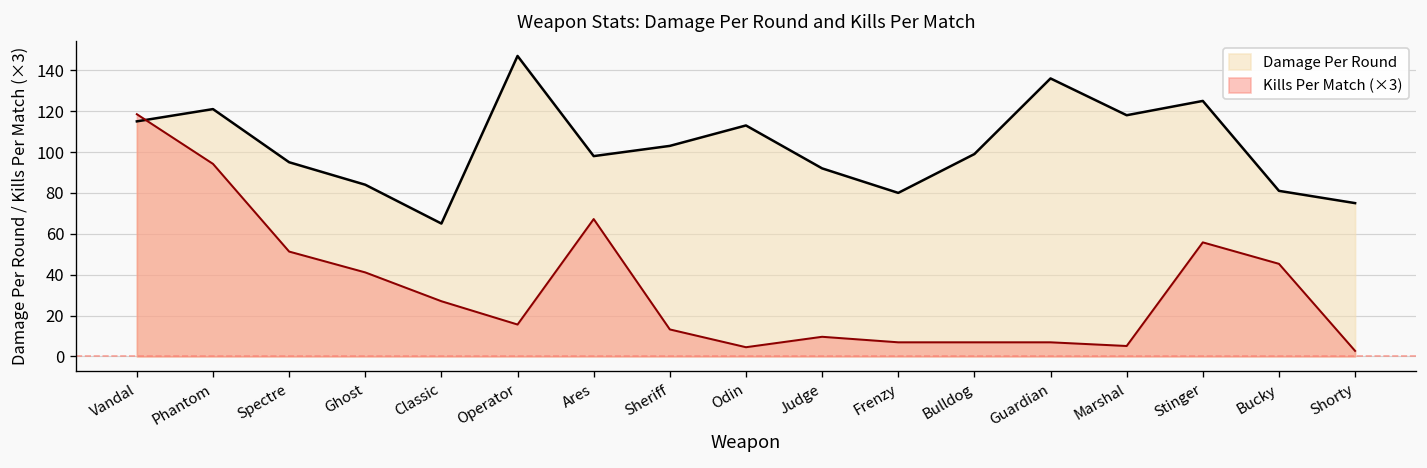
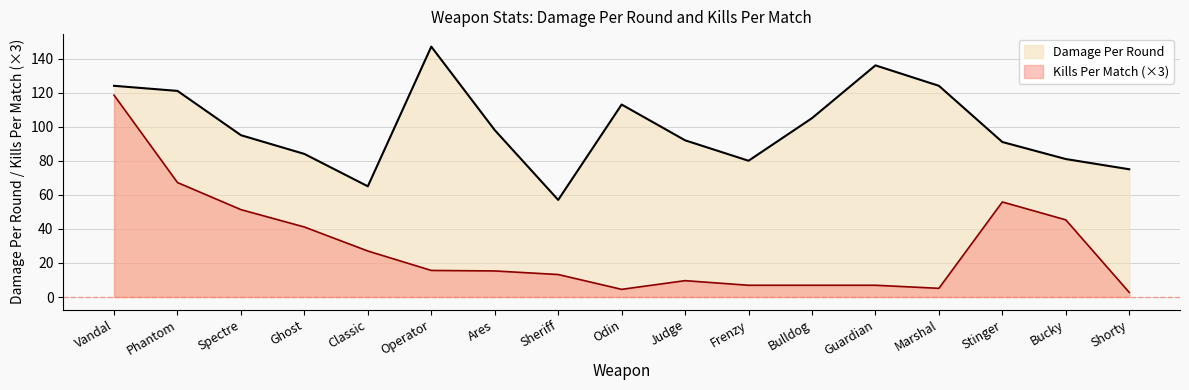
  {
    "Damage Per Round": {
-     "Vandal": 115,
+     "Vandal": 124,
      "Phantom": 121,
      "Spectre": 95,
      "Ghost": 84,
      "Classic": 65,
      "Operator": 147,
      "Ares": 98,
-     "Sheriff": 103,
+     "Sheriff": 57,
      "Odin": 113,
      "Judge": 92,
      "Frenzy": 80,
-     "Bulldog": 99,
+     "Bulldog": 105,
      "Guardian": 136,
-     "Marshal": 118,
-     "Stinger": 125,
+     "Marshal": 124,
+     "Stinger": 91,
      "Bucky": 81,
      "Shorty": 75
    },
    "Kills Per Match (×3)": {
      "Vandal": 119,
-     "Phantom": 94,
+     "Phantom": 67,
      "Spectre": 51,
      "Ghost": 41,
      "Classic": 27,
      "Operator": 16,
-     "Ares": 67,
+     "Ares": 15,
      "Sheriff": 13,
      "Odin": 5,
      "Judge": 10,
      "Frenzy": 7,
      "Bulldog": 7,
      "Guardian": 7,
      "Marshal": 5,
      "Stinger": 56,
      "Bucky": 45,
      "Shorty": 3
    }
  }
